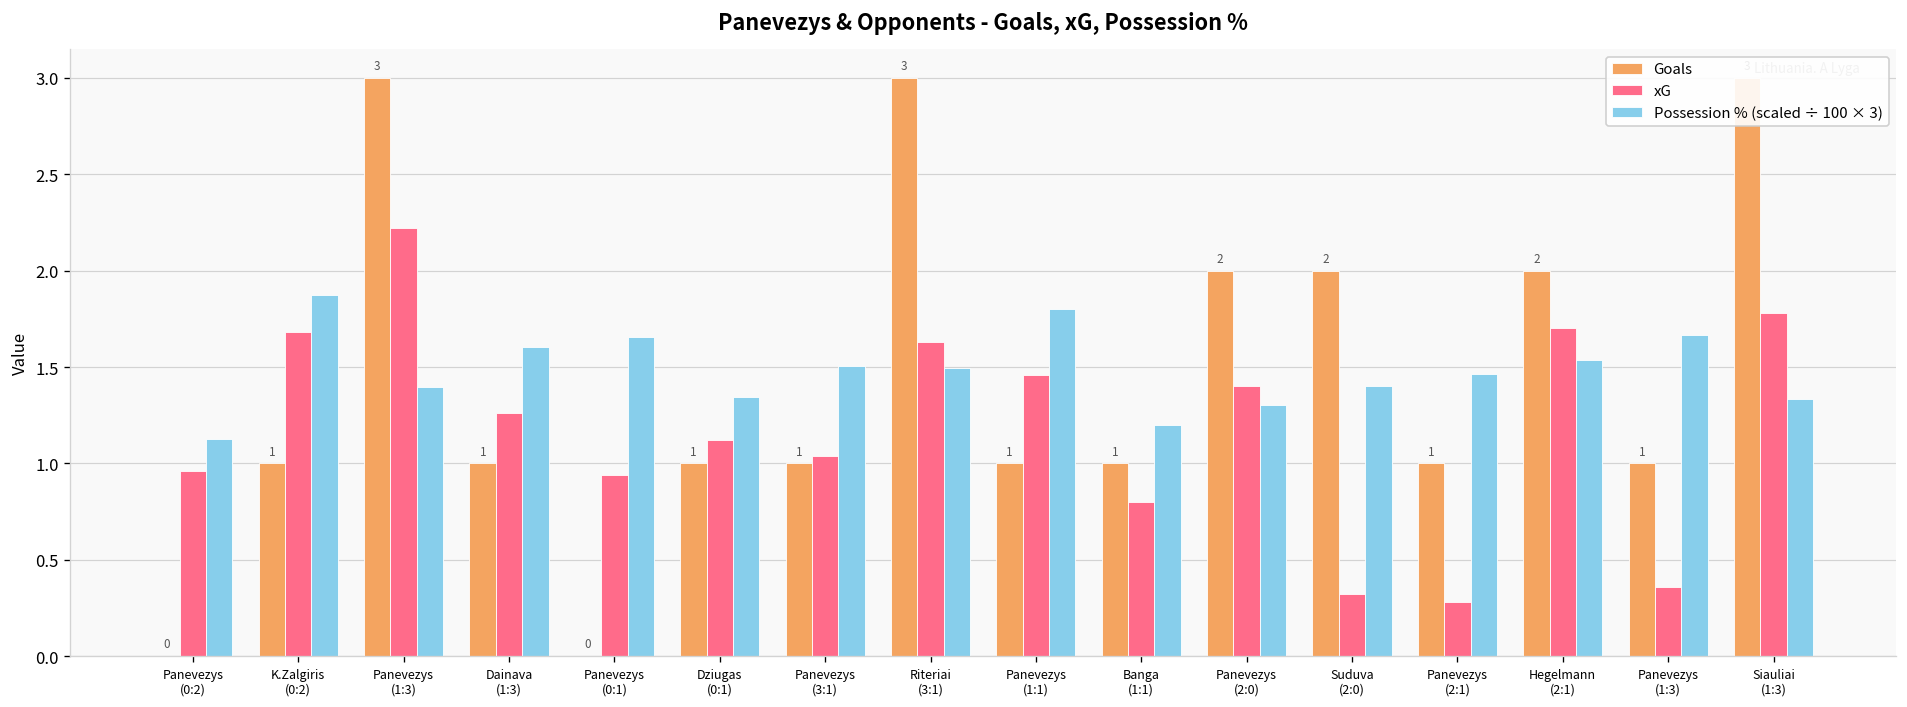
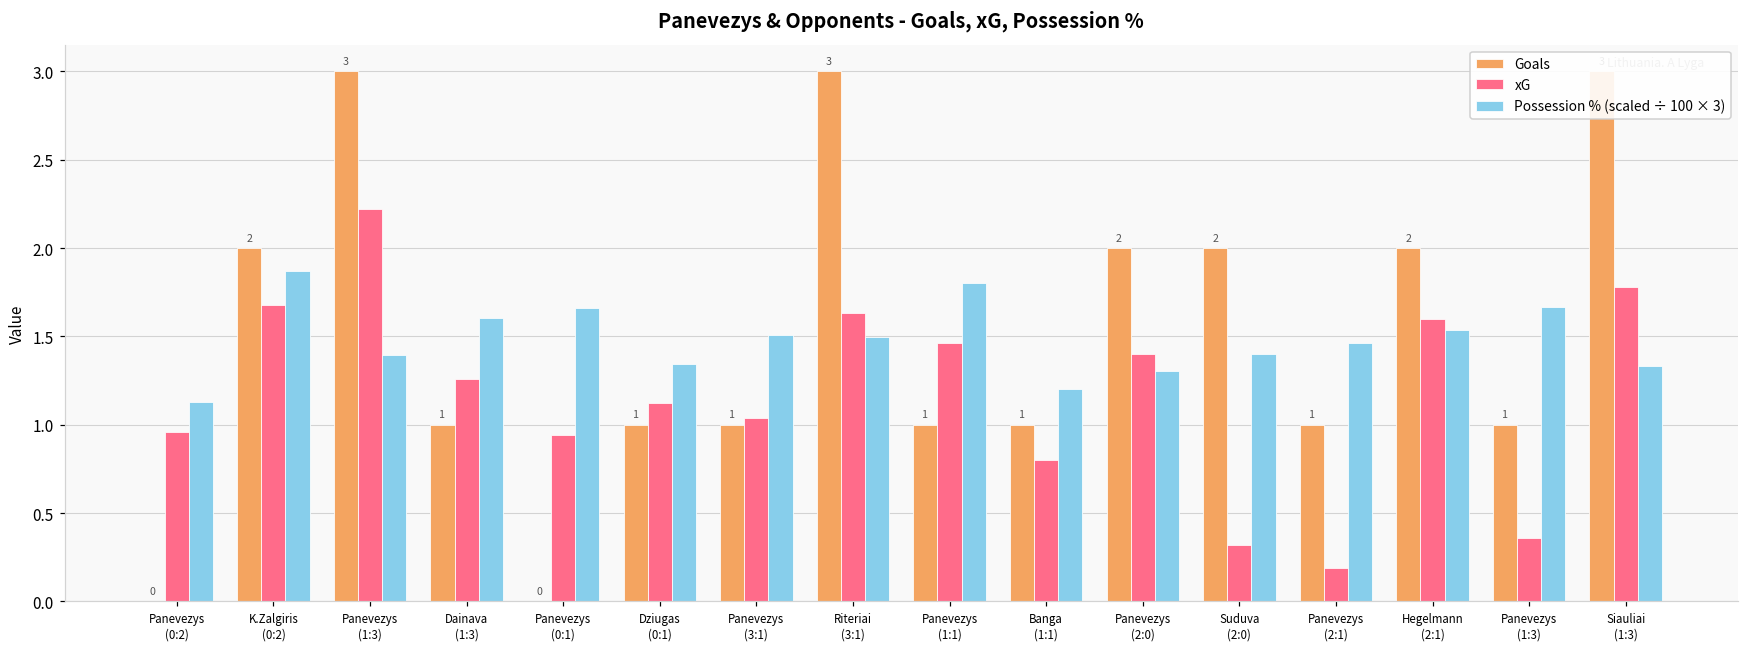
  {
    "Goals": {
      "Panevezys (0:2)": 0,
-     "K.Zalgiris (0:2)": 1,
+     "K.Zalgiris (0:2)": 2,
      "Dainava (1:3)": 1,
      "Panevezys (0:1)": 0,
      "Dziugas (0:1)": 1,
      "Panevezys (3:1)": 1,
      "Riteriai (3:1)": 3,
      "Panevezys (1:1)": 1,
      "Banga (1:1)": 1,
      "Panevezys (2:0)": 2,
      "Suduva (2:0)": 2,
      "Panevezys (2:1)": 1,
      "Hegelmann (2:1)": 2
    },
    "xG": {
      "Panevezys (0:2)": 0.96,
      "K.Zalgiris (0:2)": 1.68,
      "Panevezys (0:1)": 0.94,
      "Riteriai (3:1)": 1.63,
      "Panevezys (1:1)": 1.46,
      "Banga (1:1)": 0.80,
      "Panevezys (2:0)": 1.40,
      "Suduva (2:0)": 0.32,
-     "Panevezys (2:1)": 0.28,
-     "Hegelmann (2:1)": 1.7,
+     "Panevezys (2:1)": 0.19,
+     "Hegelmann (2:1)": 1.6,
      "Siauliai (1:3)": 1.78
    },
    "Possession % (scaled ÷ 100 × 3)": {
      "Panevezys (0:2)": 1.13,
      "K.Zalgiris (0:2)": 1.87,
      "Dainava (1:3)": 1.60,
      "Panevezys (0:1)": 1.66,
      "Dziugas (0:1)": 1.34,
      "Panevezys (3:1)": 1.51,
      "Riteriai (3:1)": 1.49,
      "Panevezys (1:1)": 1.80,
      "Banga (1:1)": 1.20,
      "Panevezys (2:0)": 1.30,
      "Suduva (2:0)": 1.40,
      "Panevezys (2:1)": 1.46,
      "Hegelmann (2:1)": 1.54,
      "Siauliai (1:3)": 1.33
    }
  }
